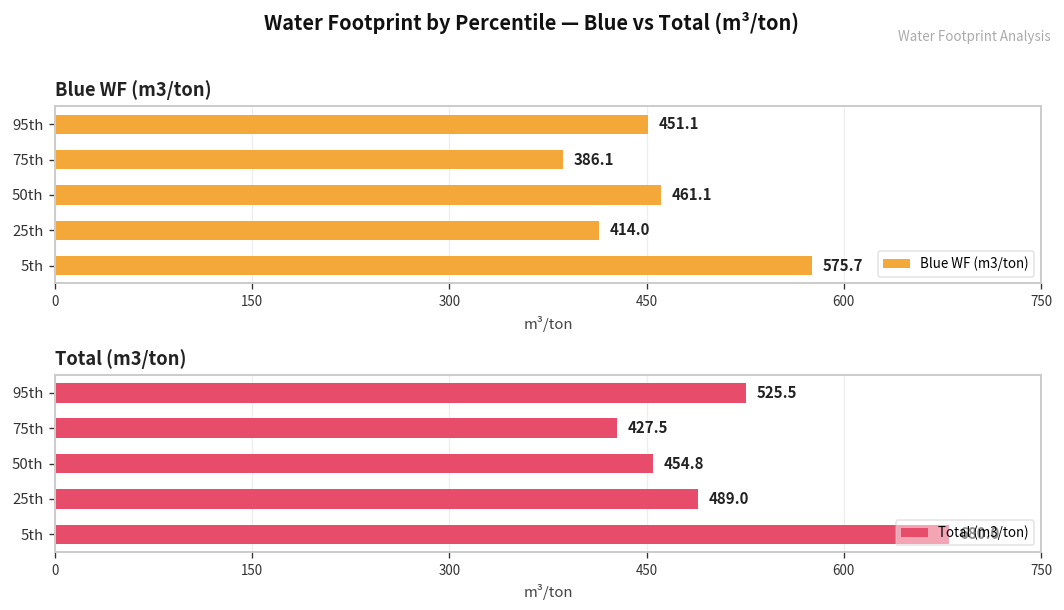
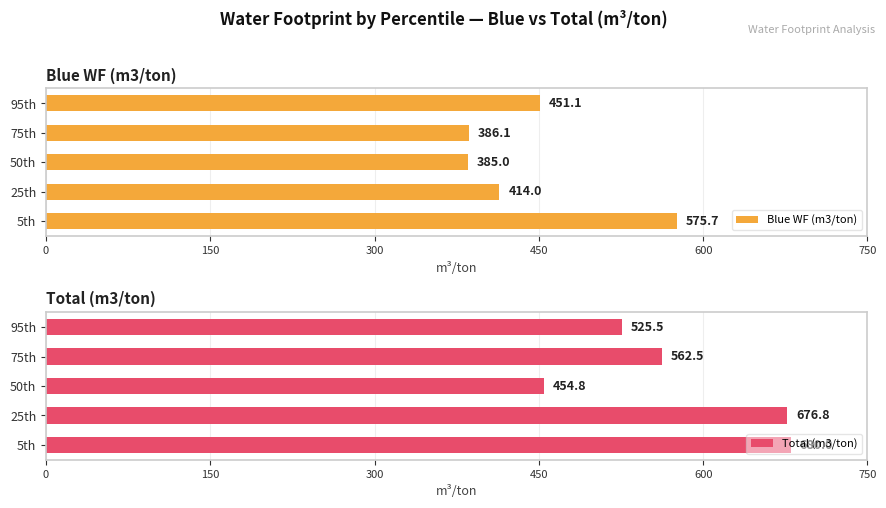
  {
    "Blue WF (m3/ton)": {
      "95th": 451.1,
      "75th": 386.1,
-     "50th": 461.1,
+     "50th": 385.0,
      "25th": 414.0,
      "5th": 575.7
    },
    "Total (m3/ton)": {
      "95th": 525.5,
-     "75th": 427.5,
+     "75th": 562.5,
      "50th": 454.8,
-     "25th": 489.0
+     "25th": 676.8
    }
  }
